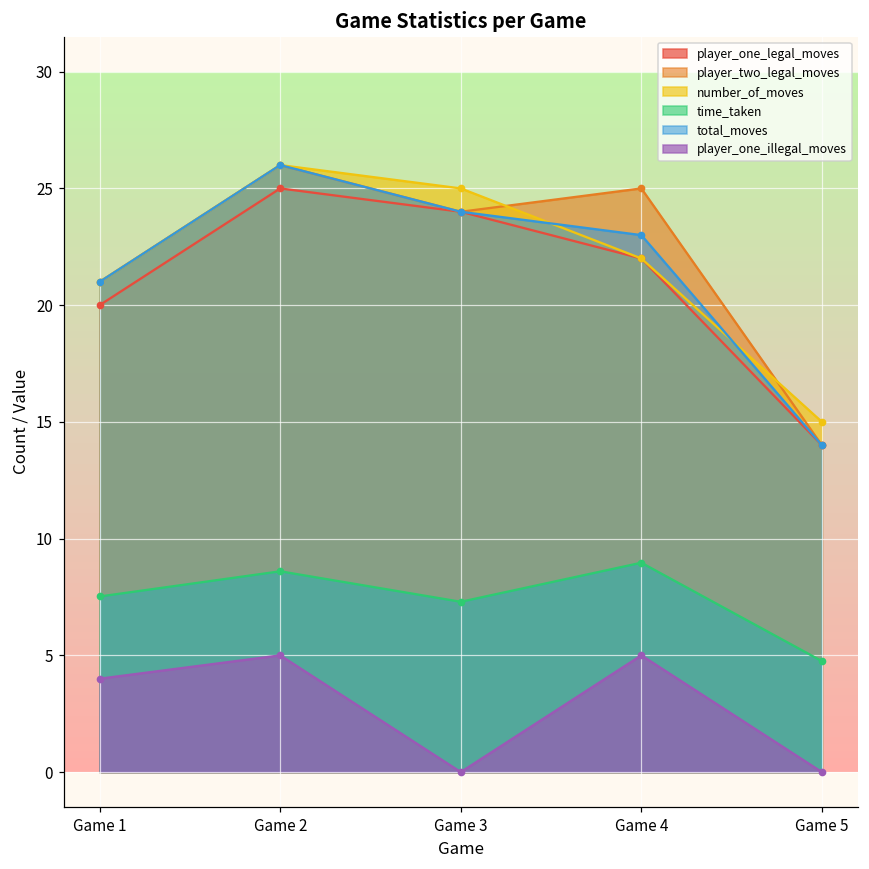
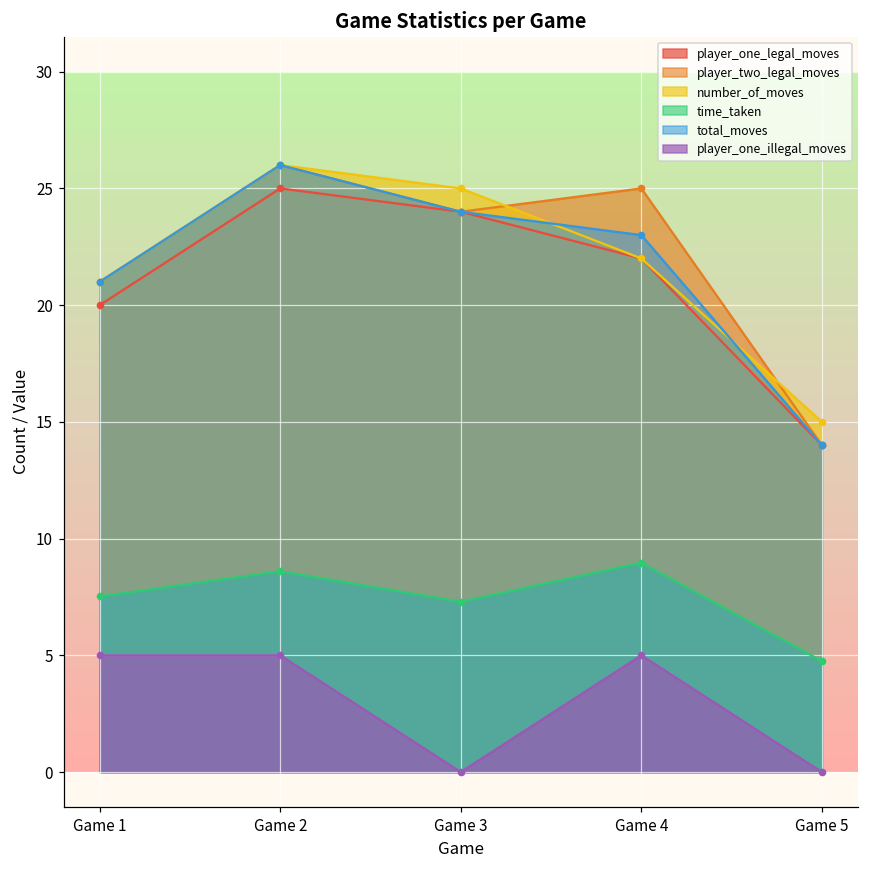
  {
    "number_of_moves": {
      "Game 3": 25,
      "Game 5": 15
    },
    "time_taken": {
      "Game 1": 7.5,
      "Game 2": 8.6,
      "Game 3": 7.3,
      "Game 4": 9,
      "Game 5": 4.8
    },
    "total_moves": {
      "Game 4": 23
    },
    "player_one_illegal_moves": {
-     "Game 1": 4,
+     "Game 1": 5,
      "Game 2": 5,
      "Game 3": 0,
      "Game 4": 5,
      "Game 5": 0
    }
  }
